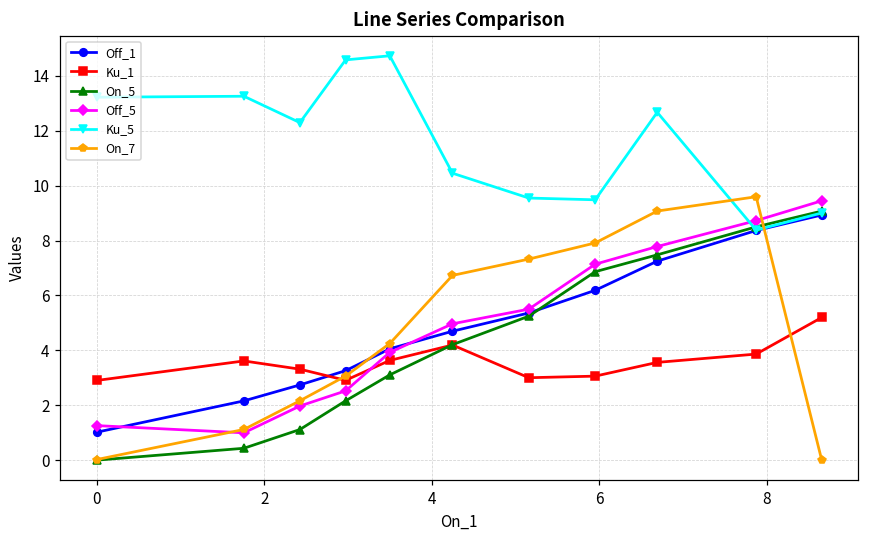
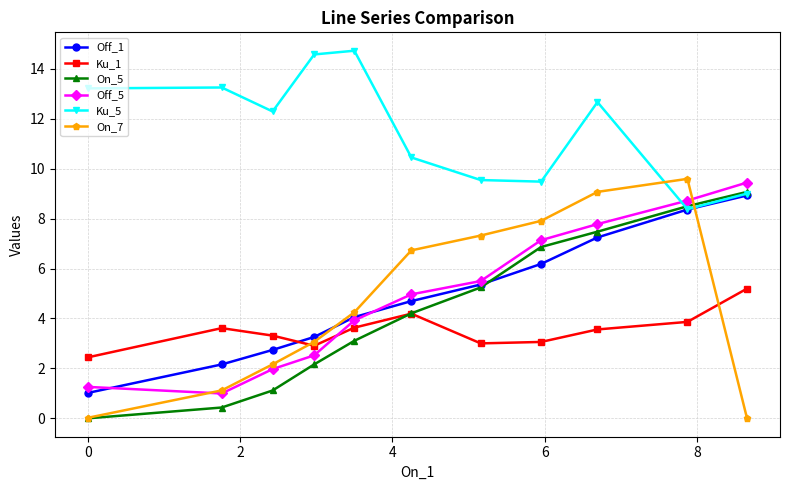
  {
    "Off_1": {
      "0": 1.0
    },
    "Ku_1": {
-     "0": 2.9
+     "0": 2.4
    },
    "Off_5": {
      "0": 1.3
    }
  }
